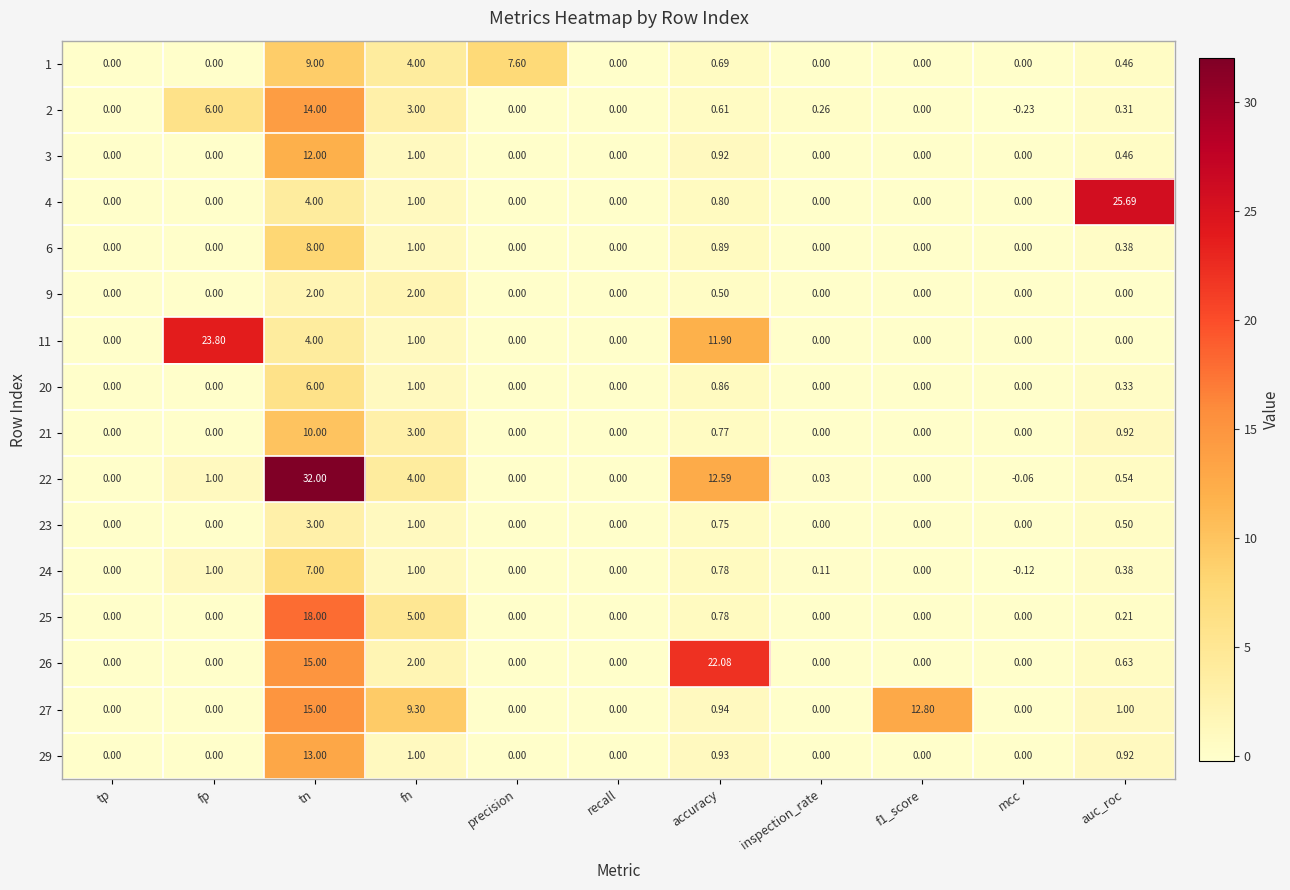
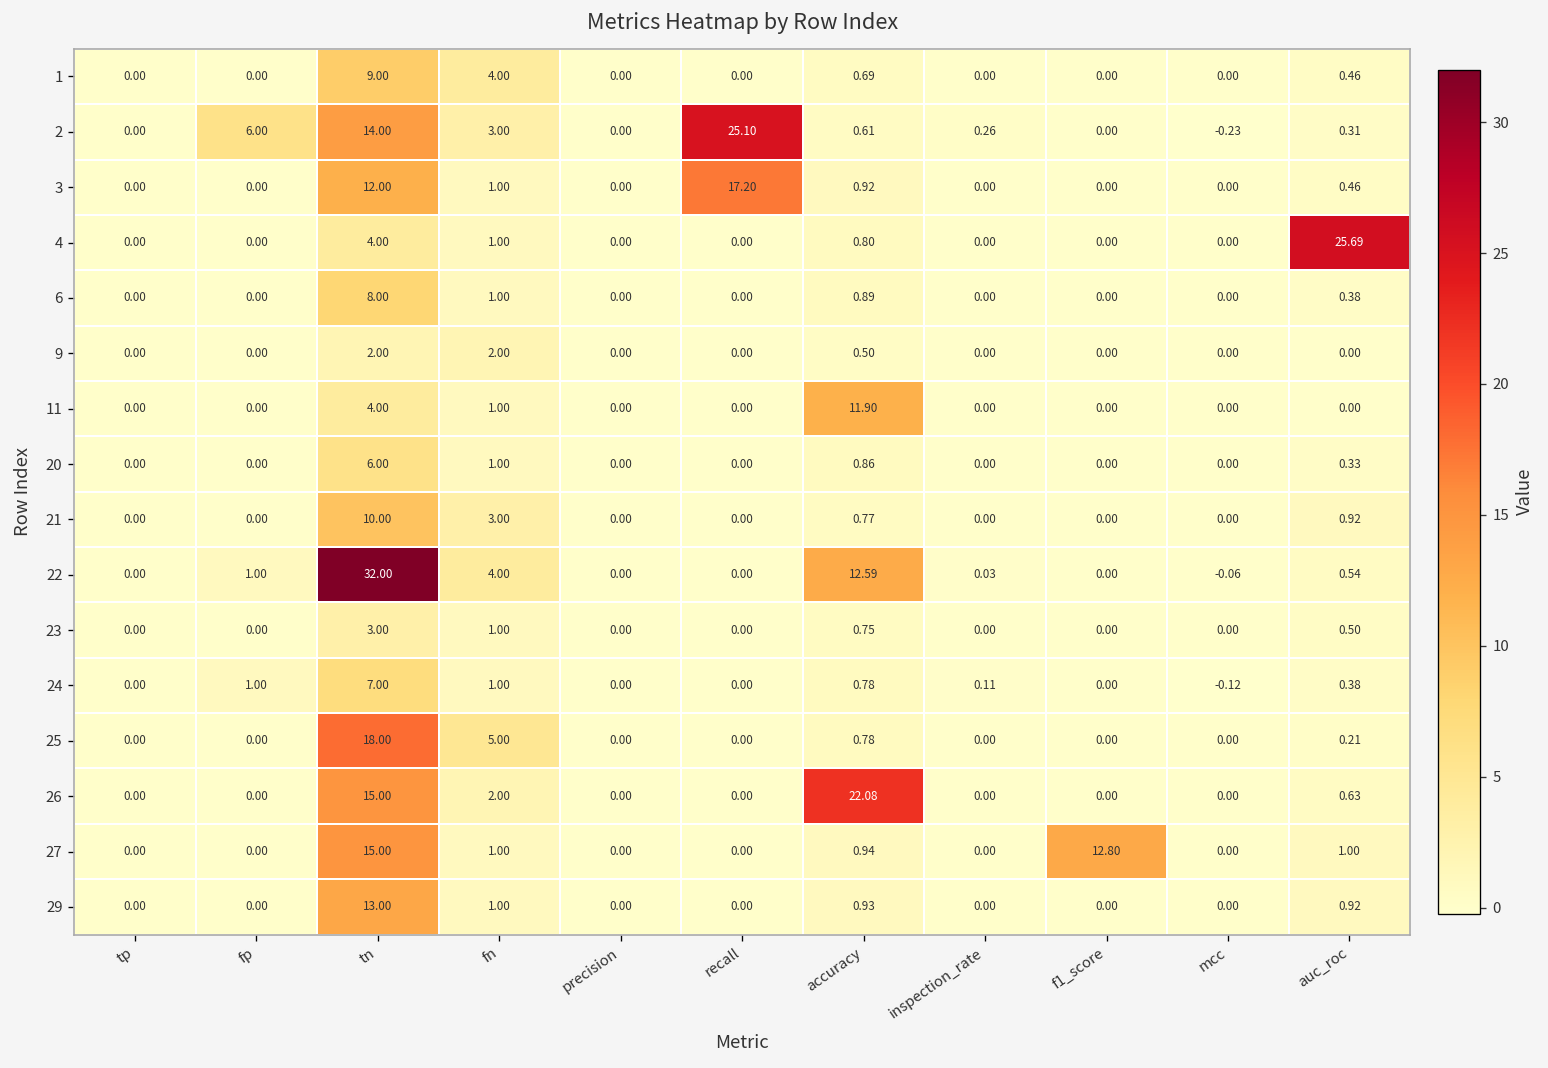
  {
    "1": {
      "tp": 0.00,
      "fp": 0.00,
      "tn": 9.00,
      "fn": 4.00,
-     "precision": 7.60,
+     "precision": 0.00,
      "recall": 0.00,
      "accuracy": 0.69,
      "inspection_rate": 0.00,
      "f1_score": 0.00,
      "mcc": 0.00,
      "auc_roc": 0.46
    },
    "2": {
      "tp": 0.00,
      "fp": 6.00,
      "tn": 14.00,
      "fn": 3.00,
      "precision": 0.00,
-     "recall": 0.00,
+     "recall": 25.10,
      "accuracy": 0.61,
      "inspection_rate": 0.26,
      "f1_score": 0.00,
      "mcc": -0.23,
      "auc_roc": 0.31
    },
    "3": {
      "tp": 0.00,
      "fp": 0.00,
      "tn": 12.00,
      "fn": 1.00,
      "precision": 0.00,
-     "recall": 0.00,
+     "recall": 17.20,
      "accuracy": 0.92,
      "inspection_rate": 0.00,
      "f1_score": 0.00,
      "mcc": 0.00,
      "auc_roc": 0.46
    },
    "4": {
      "tp": 0.00,
      "fp": 0.00,
      "tn": 4.00,
      "fn": 1.00,
      "precision": 0.00,
      "recall": 0.00,
      "accuracy": 0.80,
      "inspection_rate": 0.00,
      "f1_score": 0.00,
      "mcc": 0.00,
      "auc_roc": 25.69
    },
    "6": {
      "tp": 0.00,
      "fp": 0.00,
      "tn": 8.00,
      "fn": 1.00,
      "precision": 0.00,
      "recall": 0.00,
      "accuracy": 0.89,
      "inspection_rate": 0.00,
      "f1_score": 0.00,
      "mcc": 0.00,
      "auc_roc": 0.38
    },
    "9": {
      "tp": 0.00,
      "fp": 0.00,
      "tn": 2.00,
      "fn": 2.00,
      "precision": 0.00,
      "recall": 0.00,
      "accuracy": 0.50,
      "inspection_rate": 0.00,
      "f1_score": 0.00,
      "mcc": 0.00,
      "auc_roc": 0.00
    },
    "11": {
      "tp": 0.00,
-     "fp": 23.80,
+     "fp": 0.00,
      "tn": 4.00,
      "fn": 1.00,
      "precision": 0.00,
      "recall": 0.00,
      "accuracy": 11.90,
      "inspection_rate": 0.00,
      "f1_score": 0.00,
      "mcc": 0.00,
      "auc_roc": 0.00
    },
    "20": {
      "tp": 0.00,
      "fp": 0.00,
      "tn": 6.00,
      "fn": 1.00,
      "precision": 0.00,
      "recall": 0.00,
      "accuracy": 0.86,
      "inspection_rate": 0.00,
      "f1_score": 0.00,
      "mcc": 0.00,
      "auc_roc": 0.33
    },
    "21": {
      "tp": 0.00,
      "fp": 0.00,
      "tn": 10.00,
      "fn": 3.00,
      "precision": 0.00,
      "recall": 0.00,
      "accuracy": 0.77,
      "inspection_rate": 0.00,
      "f1_score": 0.00,
      "mcc": 0.00,
      "auc_roc": 0.92
    },
    "22": {
      "tp": 0.00,
      "fp": 1.00,
      "tn": 32.00,
      "fn": 4.00,
      "precision": 0.00,
      "recall": 0.00,
      "accuracy": 12.59,
      "inspection_rate": 0.03,
      "f1_score": 0.00,
      "mcc": -0.06,
      "auc_roc": 0.54
    },
    "23": {
      "tp": 0.00,
      "fp": 0.00,
      "tn": 3.00,
      "fn": 1.00,
      "precision": 0.00,
      "recall": 0.00,
      "accuracy": 0.75,
      "inspection_rate": 0.00,
      "f1_score": 0.00,
      "mcc": 0.00,
      "auc_roc": 0.50
    },
    "24": {
      "tp": 0.00,
      "fp": 1.00,
      "tn": 7.00,
      "fn": 1.00,
      "precision": 0.00,
      "recall": 0.00,
      "accuracy": 0.78,
      "inspection_rate": 0.11,
      "f1_score": 0.00,
      "mcc": -0.12,
      "auc_roc": 0.38
    },
    "25": {
      "tp": 0.00,
      "fp": 0.00,
      "tn": 18.00,
      "fn": 5.00,
      "precision": 0.00,
      "recall": 0.00,
      "accuracy": 0.78,
      "inspection_rate": 0.00,
      "f1_score": 0.00,
      "mcc": 0.00,
      "auc_roc": 0.21
    },
    "26": {
      "tp": 0.00,
      "fp": 0.00,
      "tn": 15.00,
      "fn": 2.00,
      "precision": 0.00,
      "recall": 0.00,
      "accuracy": 22.08,
      "inspection_rate": 0.00,
      "f1_score": 0.00,
      "mcc": 0.00,
      "auc_roc": 0.63
    },
    "27": {
      "tp": 0.00,
      "fp": 0.00,
      "tn": 15.00,
-     "fn": 9.30,
+     "fn": 1.00,
      "precision": 0.00,
      "recall": 0.00,
      "accuracy": 0.94,
      "inspection_rate": 0.00,
      "f1_score": 12.80,
      "mcc": 0.00,
      "auc_roc": 1.00
    },
    "29": {
      "tp": 0.00,
      "fp": 0.00,
      "tn": 13.00,
      "fn": 1.00,
      "precision": 0.00,
      "recall": 0.00,
      "accuracy": 0.93,
      "inspection_rate": 0.00,
      "f1_score": 0.00,
      "mcc": 0.00,
      "auc_roc": 0.92
    }
  }
